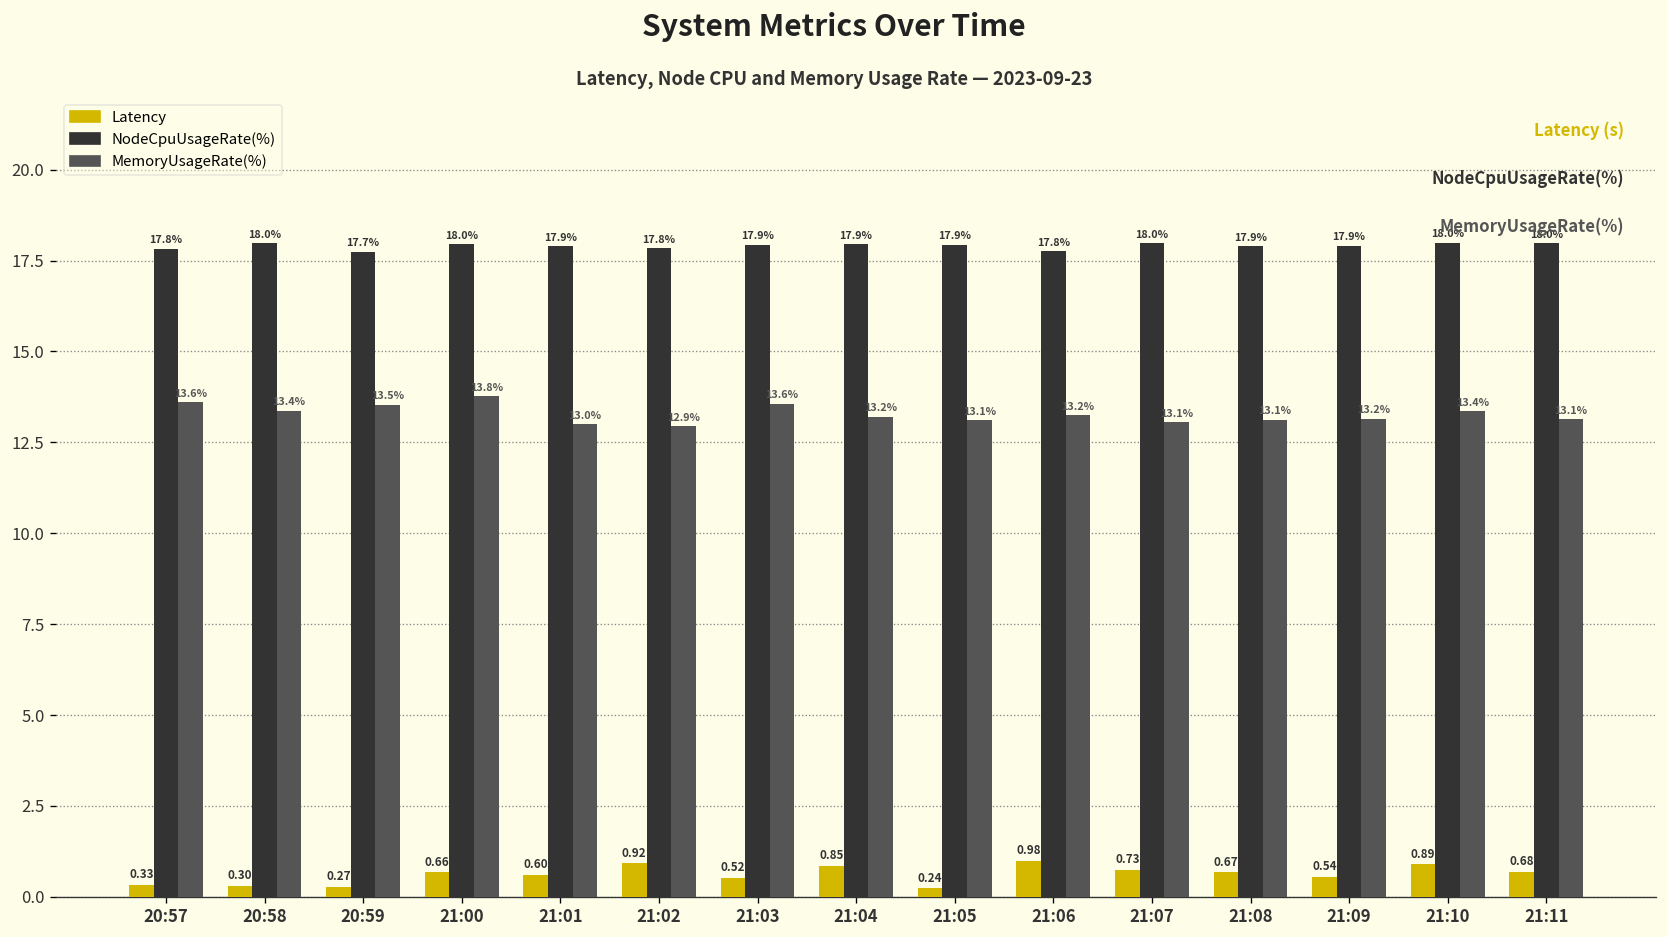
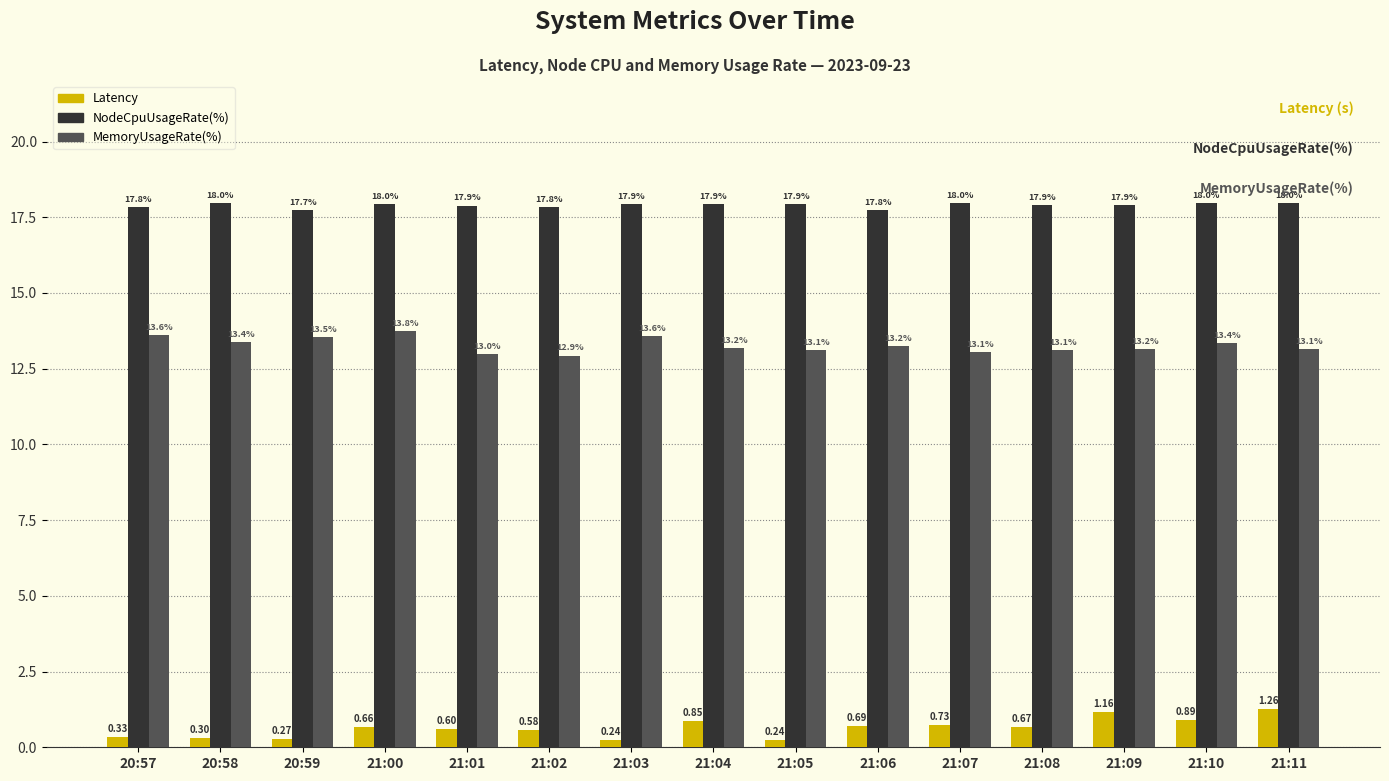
  {
    "Latency": {
      "20:57": 0.33,
      "20:58": 0.30,
      "20:59": 0.27,
      "21:00": 0.66,
      "21:01": 0.60,
-     "21:02": 0.92,
-     "21:03": 0.52,
+     "21:02": 0.58,
+     "21:03": 0.24,
      "21:04": 0.85,
      "21:05": 0.24,
-     "21:06": 0.98,
+     "21:06": 0.69,
      "21:07": 0.73,
      "21:08": 0.67,
-     "21:09": 0.54,
+     "21:09": 1.16,
      "21:10": 0.89,
-     "21:11": 0.68
+     "21:11": 1.26
    }
  }
